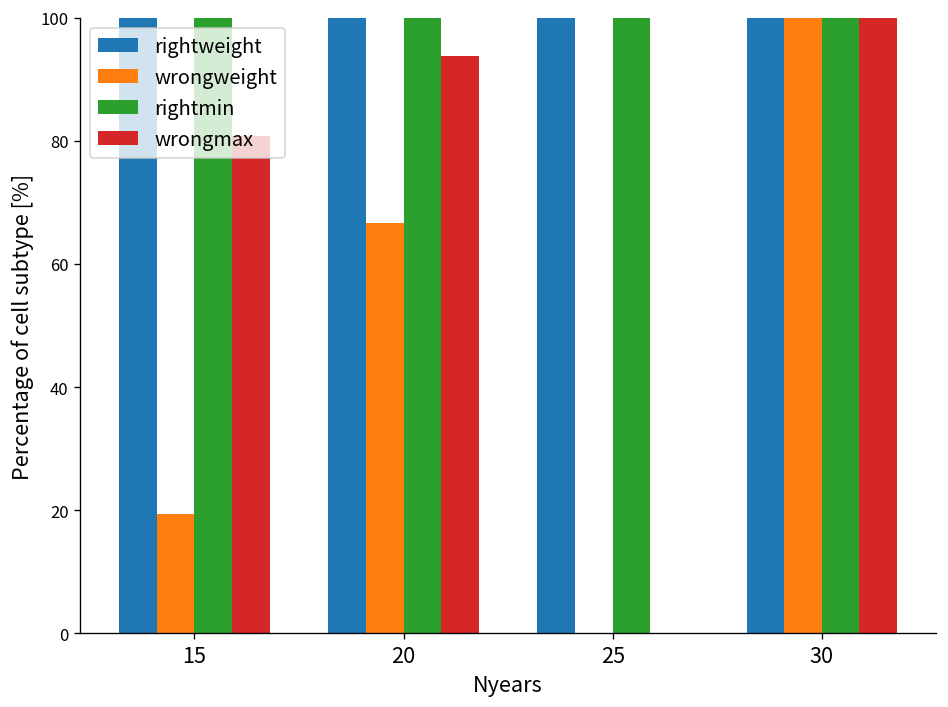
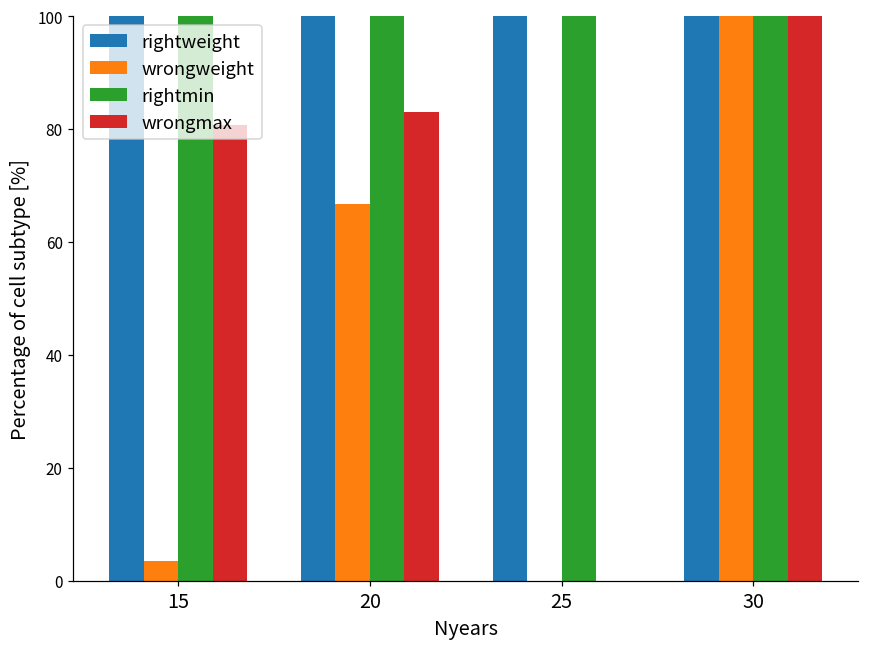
  {
    "rightweight": {
      "15": 100,
      "20": 100,
      "25": 100,
      "30": 100
    },
    "wrongweight": {
-     "15": 19,
+     "15": 3,
      "20": 67,
      "25": 0,
      "30": 100
    },
    "rightmin": {
      "15": 100,
      "20": 100,
      "25": 100,
      "30": 100
    },
    "wrongmax": {
-     "20": 94,
+     "20": 83,
      "25": 0,
      "30": 100
    }
  }
